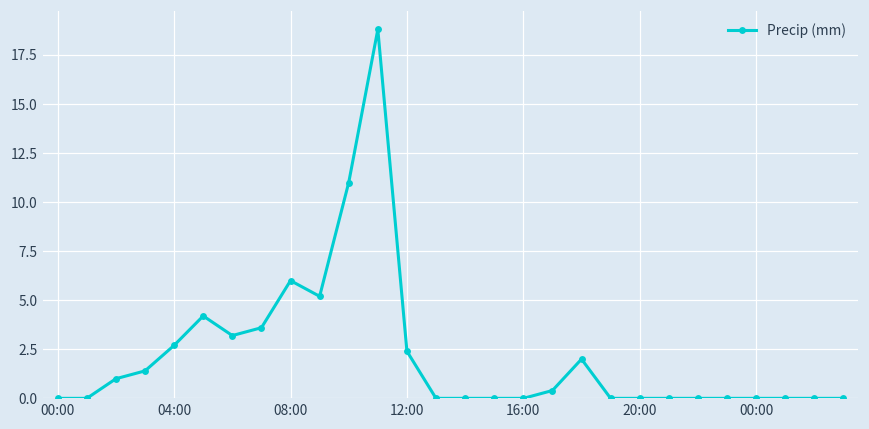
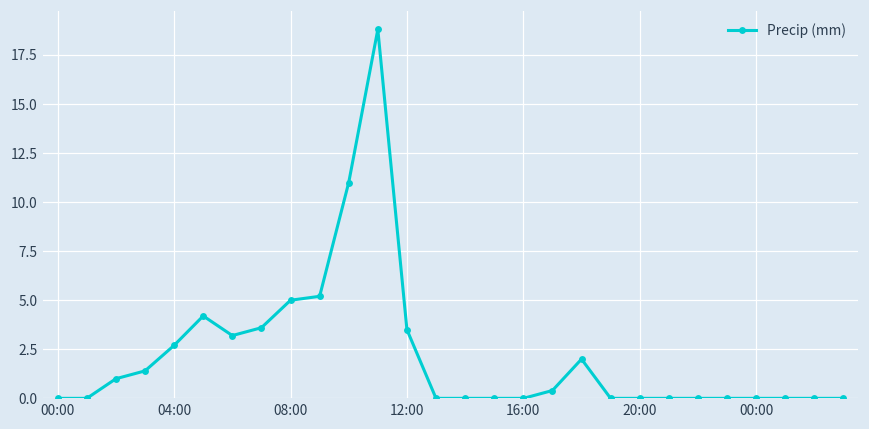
  {
    "04:00": 2.7,
-   "08:00": 6,
-   "12:00": 2.4,
+   "08:00": 5,
+   "12:00": 3.5,
    "16:00": 0.0,
    "20:00": 0.0
  }
